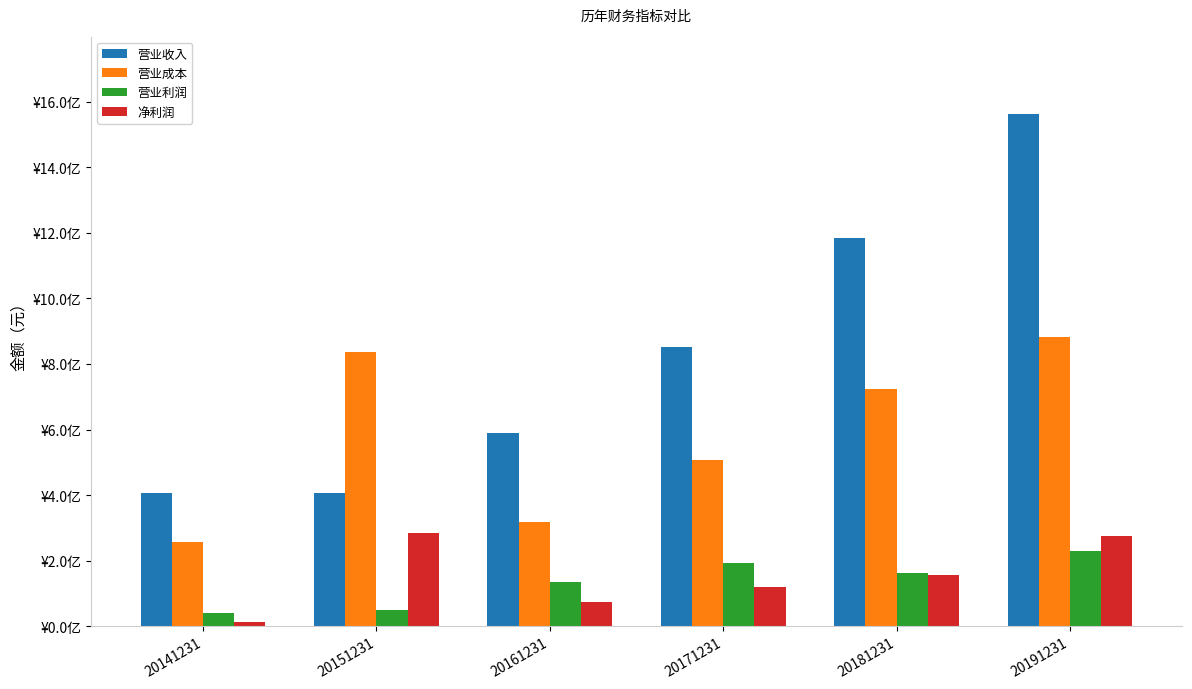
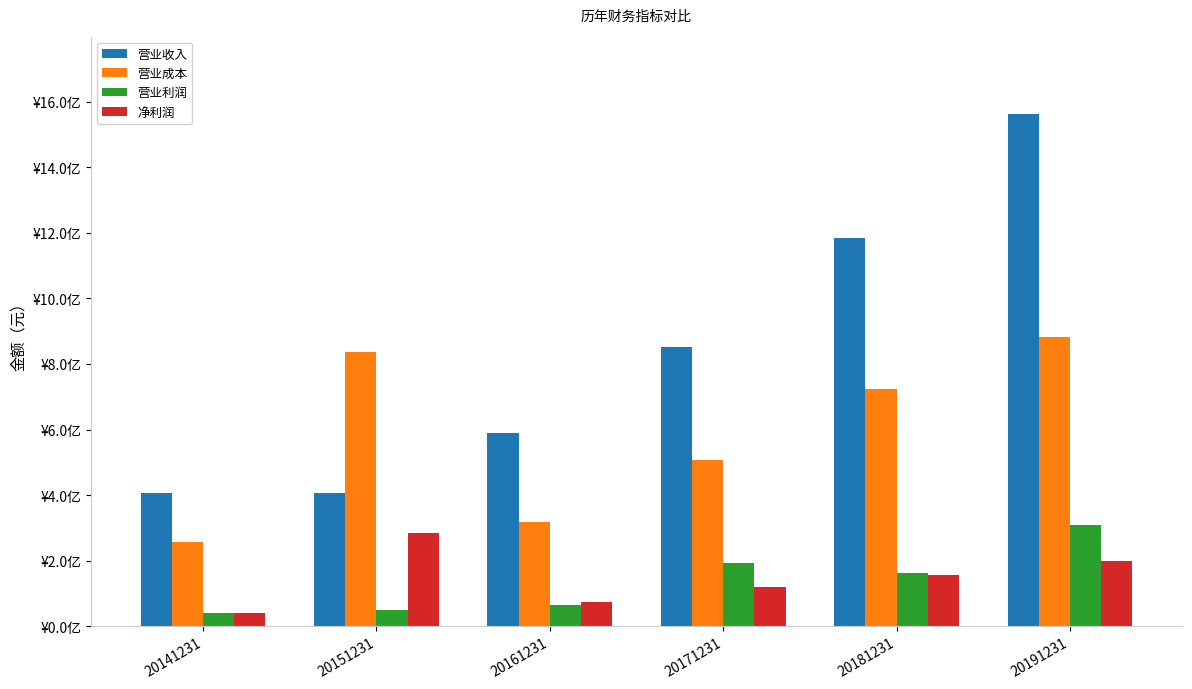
  {
    "营业收入": {
      "20141231": "¥4.1亿",
      "20151231": "¥4.1亿",
      "20161231": "¥5.9亿",
      "20171231": "¥8.5亿",
      "20181231": "¥11.8亿",
      "20191231": "¥15.6亿"
    },
    "营业成本": {
      "20141231": "¥2.6亿",
      "20151231": "¥8.4亿",
      "20161231": "¥3.2亿",
      "20171231": "¥5.1亿",
      "20181231": "¥7.2亿",
      "20191231": "¥8.8亿"
    },
    "营业利润": {
      "20141231": "¥0.4亿",
      "20151231": "¥0.5亿",
-     "20161231": "¥1.4亿",
+     "20161231": "¥0.6亿",
      "20171231": "¥1.9亿",
      "20181231": "¥1.6亿",
-     "20191231": "¥2.3亿"
+     "20191231": "¥3.1亿"
    },
    "净利润": {
-     "20141231": "¥0.1亿",
+     "20141231": "¥0.4亿",
      "20151231": "¥2.8亿",
      "20161231": "¥0.7亿",
      "20171231": "¥1.2亿",
      "20181231": "¥1.6亿",
-     "20191231": "¥2.7亿"
+     "20191231": "¥2.0亿"
    }
  }
